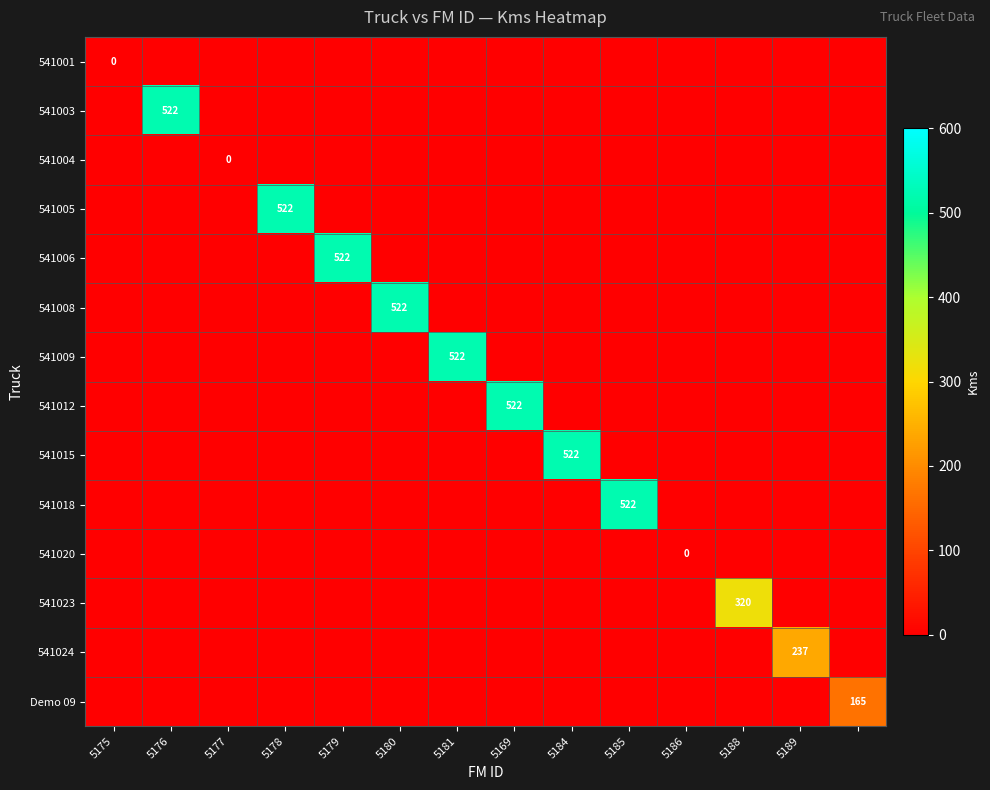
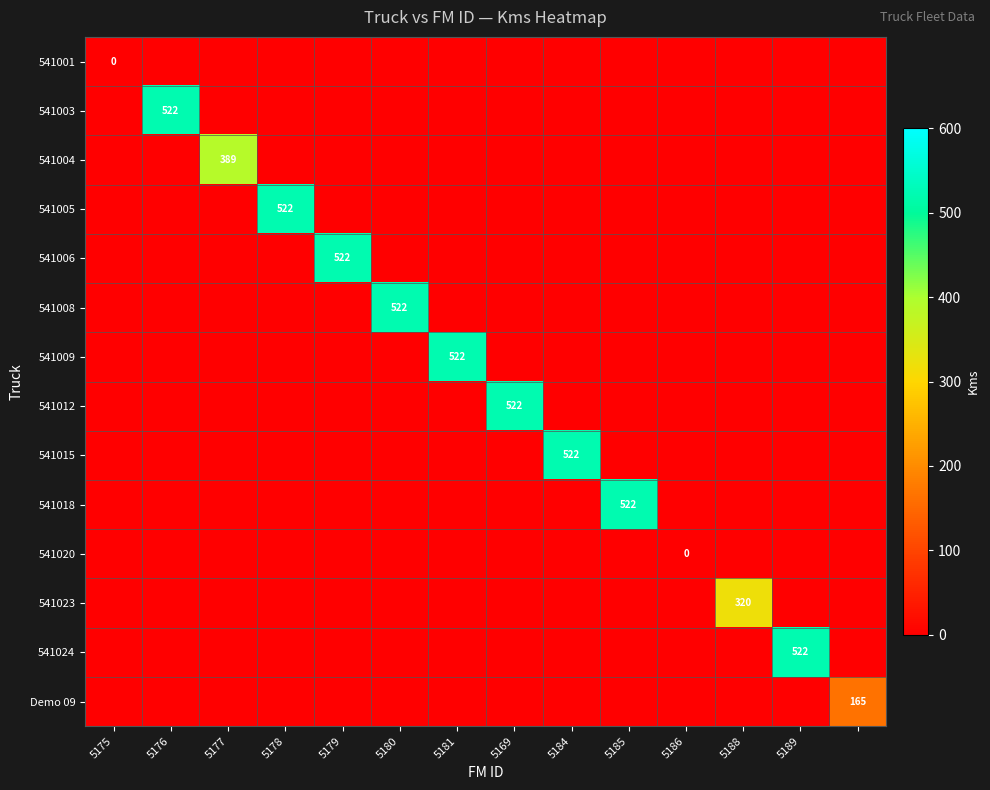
  {
    "541001": {
      "5175": 0
    },
    "541003": {
      "5176": 522
    },
    "541004": {
-     "5177": 0
+     "5177": 389
    },
    "541005": {
      "5178": 522
    },
    "541006": {
      "5179": 522
    },
    "541008": {
      "5180": 522
    },
    "541009": {
      "5181": 522
    },
    "541012": {
      "5169": 522
    },
    "541015": {
      "5184": 522
    },
    "541018": {
      "5185": 522
    },
    "541020": {
      "5186": 0
    },
    "541023": {
      "5188": 320
    },
    "541024": {
-     "5189": 237
+     "5189": 522
    }
  }
